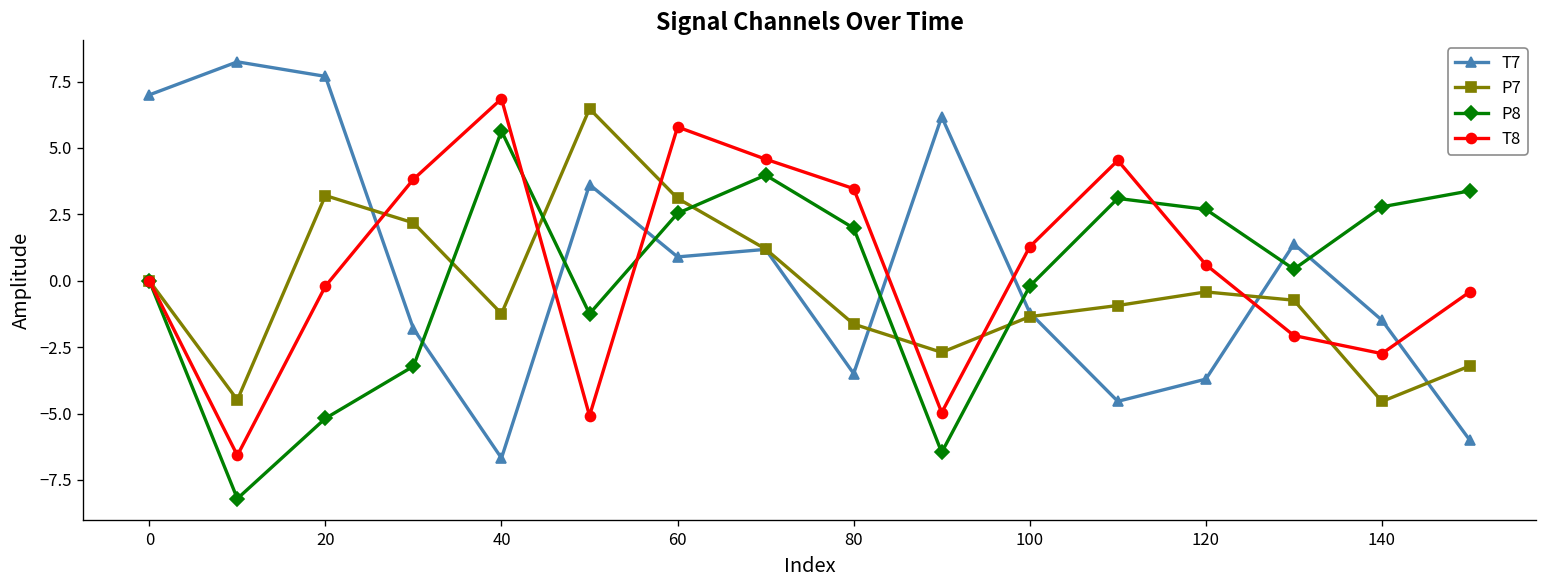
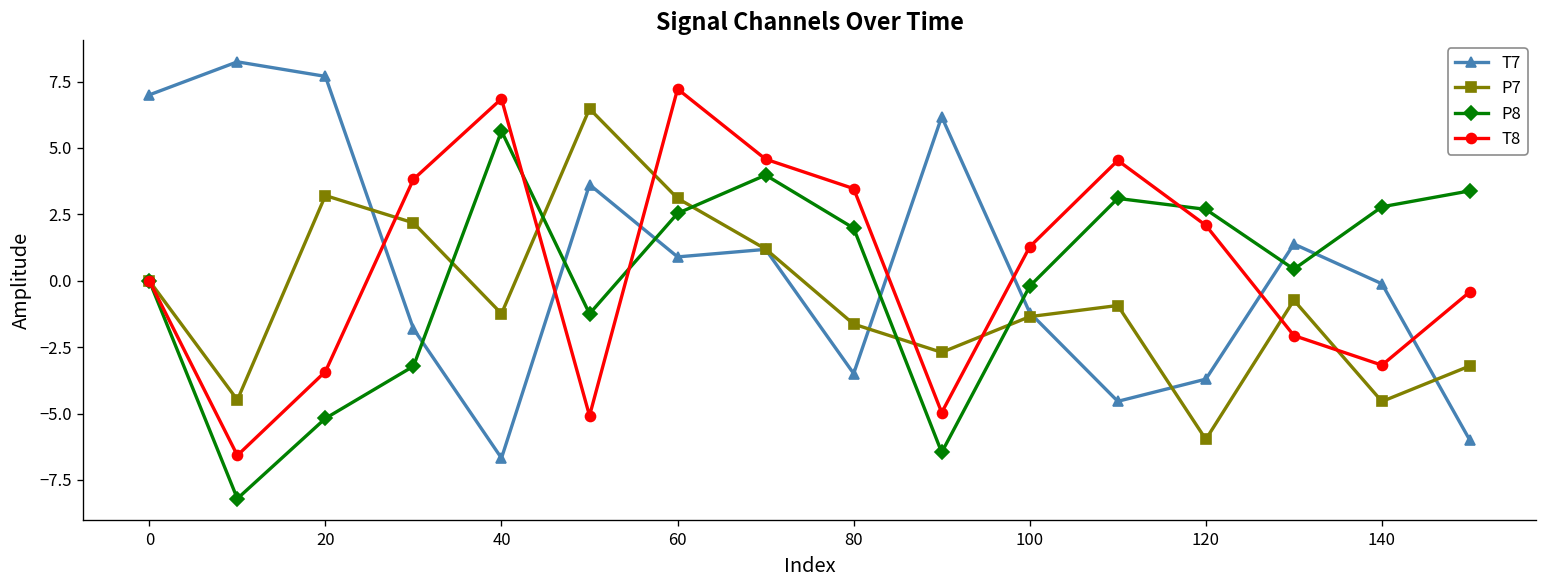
  {
    "T7": {
      "0": 7.0,
      "20": 7.7,
      "40": -6.7,
      "60": 0.9,
      "80": -3.5,
      "100": -1.2,
      "120": -3.7,
-     "140": -1.5
+     "140": -0.1
    },
    "P7": {
      "20": 3.2,
      "40": -1.2,
      "60": 3.1,
      "80": -1.6,
      "100": -1.3,
-     "120": -0.4,
+     "120": -6.0,
      "140": -4.5
    },
    "P8": {
      "20": -5.2,
      "40": 5.6,
      "60": 2.5,
      "80": 2.0,
      "100": -0.2,
      "120": 2.7,
      "140": 2.8
    },
    "T8": {
-     "20": -0.2,
+     "20": -3.4,
      "40": 6.9,
-     "60": 5.8,
+     "60": 7.2,
      "80": 3.5,
      "100": 1.3,
-     "120": 0.6,
-     "140": -2.7
+     "120": 2.1,
+     "140": -3.2
    }
  }
